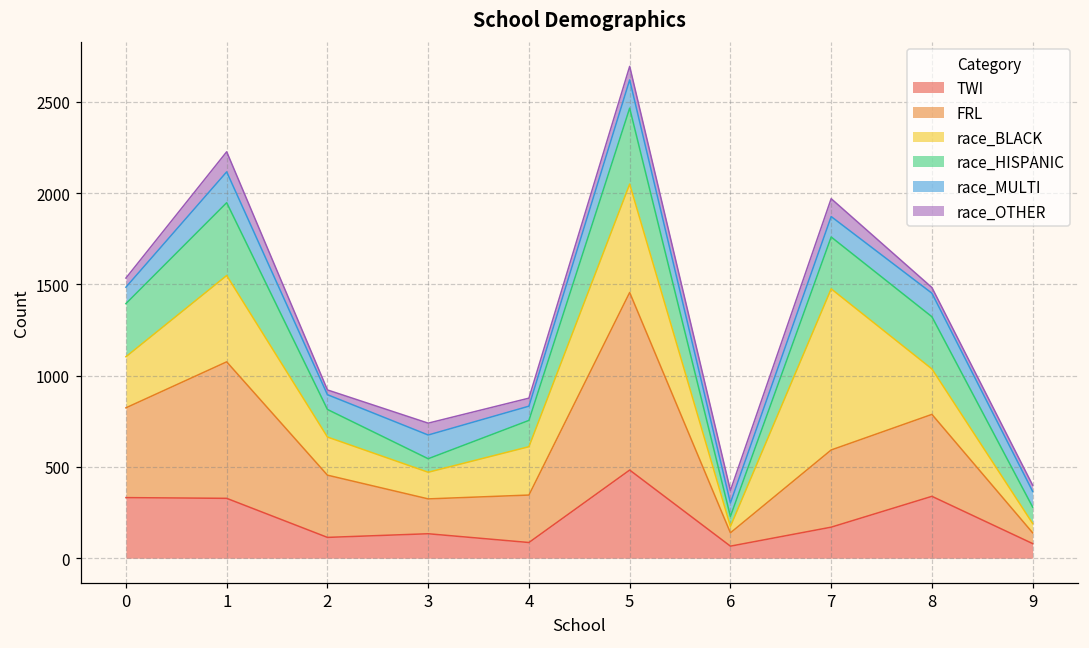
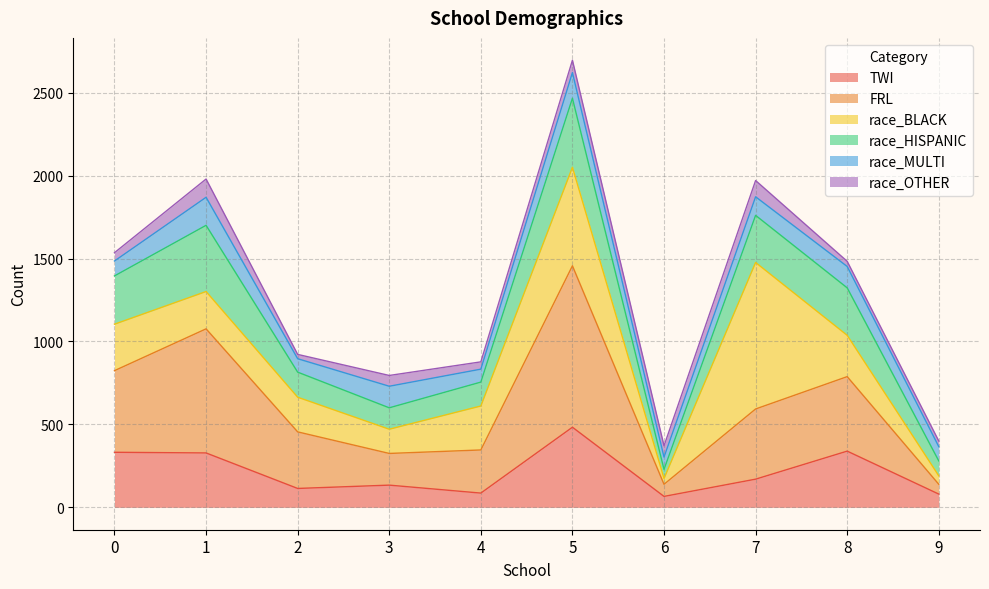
  {
    "race_BLACK": {
      "0": 280,
-     "1": 470,
+     "1": 230,
      "2": 210,
      "3": 150,
      "4": 270,
      "5": 590,
      "6": 40,
      "7": 880,
      "8": 250,
      "9": 50
    },
    "race_HISPANIC": {
      "0": 290,
      "1": 400,
      "2": 150,
-     "3": 70,
+     "3": 130,
      "4": 140,
      "5": 420,
      "6": 60,
      "7": 280,
      "8": 290,
      "9": 90
    },
    "race_MULTI": {
      "0": 90,
      "1": 170,
      "2": 80,
      "3": 130,
      "4": 80,
      "5": 160,
      "6": 70,
      "7": 110,
      "8": 130,
      "9": 90
    },
    "race_OTHER": {
      "0": 50,
      "1": 110,
      "2": 30,
      "3": 70,
      "4": 40,
      "5": 70,
      "6": 70,
      "7": 100,
      "8": 30,
      "9": 30
    }
  }
